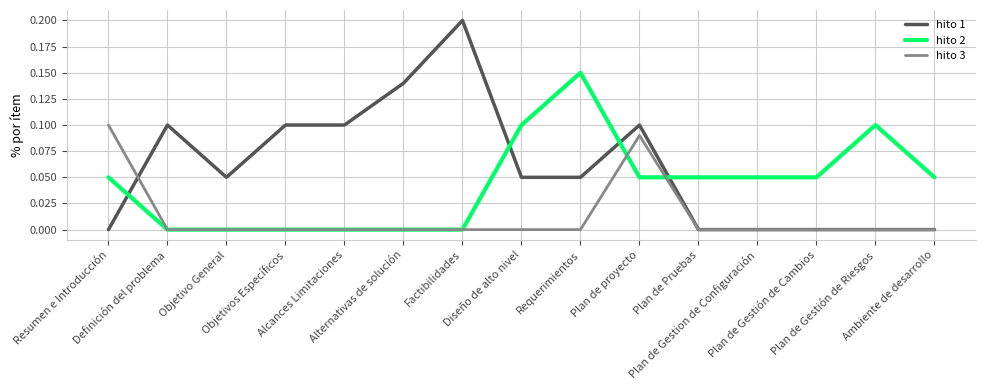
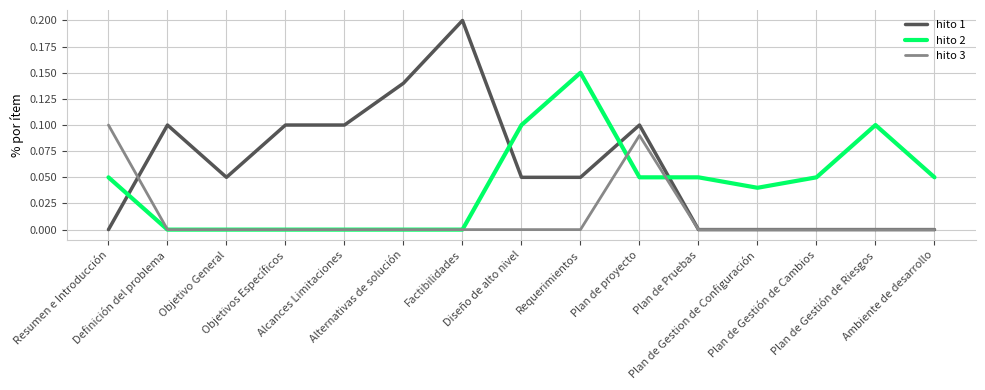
  {
    "hito 1": {
      "Resumen e Introducción": 0.00,
      "Definición del problema": 0.10,
      "Objetivo General": 0.05,
      "Objetivos Específicos": 0.10,
      "Alcances Limitaciones": 0.10,
      "Alternativas de solución": 0.14,
      "Factibilidades": 0.20,
      "Diseño de alto nivel": 0.05,
      "Requerimientos": 0.05,
      "Plan de proyecto": 0.10
    },
    "hito 2": {
      "Resumen e Introducción": 0.05,
      "Diseño de alto nivel": 0.10,
      "Requerimientos": 0.15,
      "Plan de proyecto": 0.05,
      "Plan de Pruebas": 0.05,
-     "Plan de Gestion de Configuración": 0.05,
+     "Plan de Gestion de Configuración": 0.04,
      "Plan de Gestión de Cambios": 0.05,
      "Plan de Gestión de Riesgos": 0.10,
      "Ambiente de desarrollo": 0.05
    },
    "hito 3": {
      "Resumen e Introducción": 0.10,
      "Diseño de alto nivel": 0.00,
      "Requerimientos": 0.00,
      "Plan de proyecto": 0.09
    }
  }
